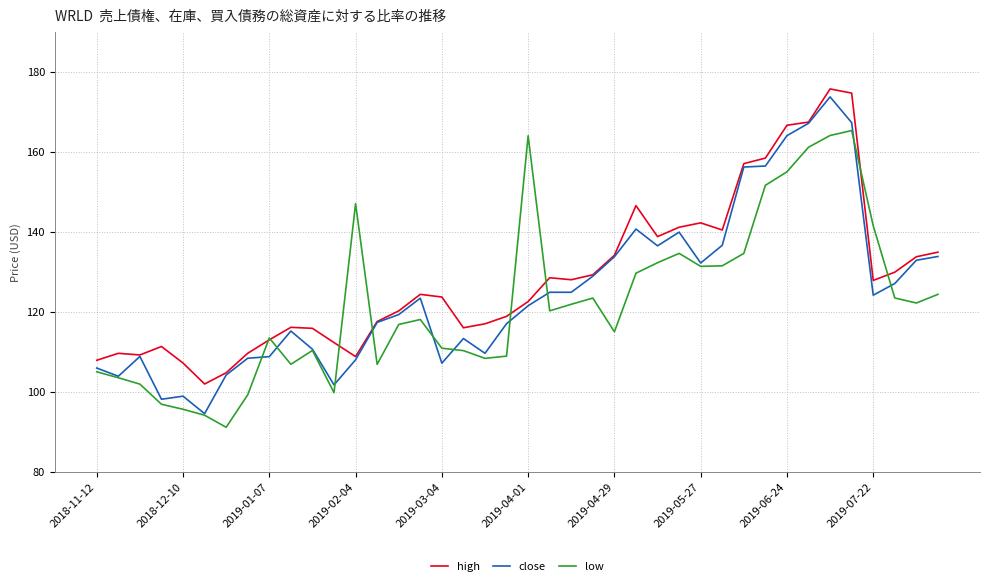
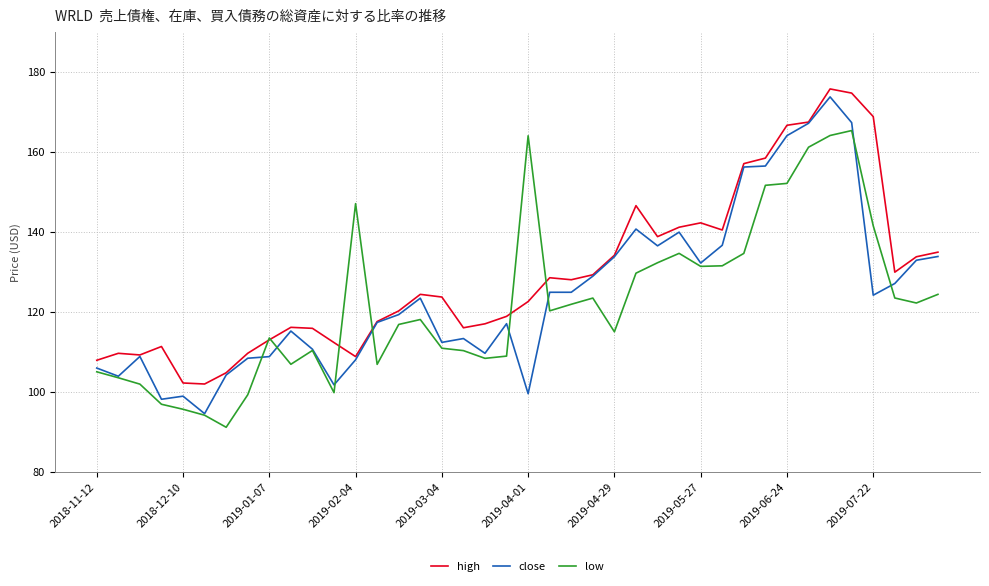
  {
    "high": {
      "2018-11-12": 108,
-     "2018-12-10": 107,
+     "2018-12-10": 102,
      "2019-02-04": 109,
      "2019-03-04": 124,
      "2019-04-01": 123,
      "2019-05-27": 142,
      "2019-06-24": 167,
-     "2019-07-22": 128
+     "2019-07-22": 169
    },
    "close": {
      "2018-11-12": 106,
      "2018-12-10": 99,
      "2019-01-07": 109,
      "2019-02-04": 108,
-     "2019-03-04": 107,
-     "2019-04-01": 122,
+     "2019-03-04": 112,
+     "2019-04-01": 100,
      "2019-05-27": 132,
      "2019-06-24": 164,
      "2019-07-22": 124
    },
    "low": {
      "2018-11-12": 105,
      "2018-12-10": 96,
      "2019-02-04": 147,
      "2019-03-04": 111,
      "2019-04-01": 164,
      "2019-04-29": 115,
      "2019-05-27": 131,
-     "2019-06-24": 155,
+     "2019-06-24": 152,
      "2019-07-22": 142
    }
  }
